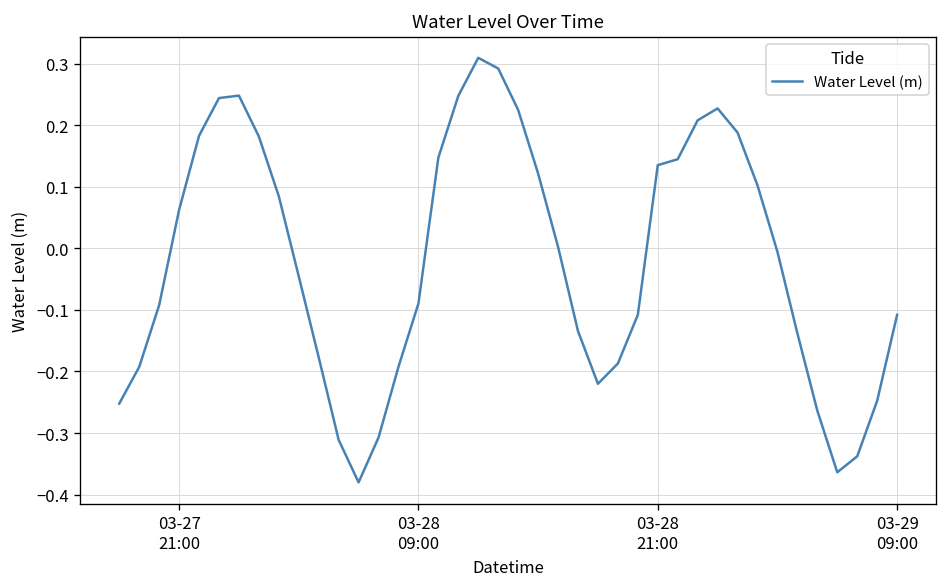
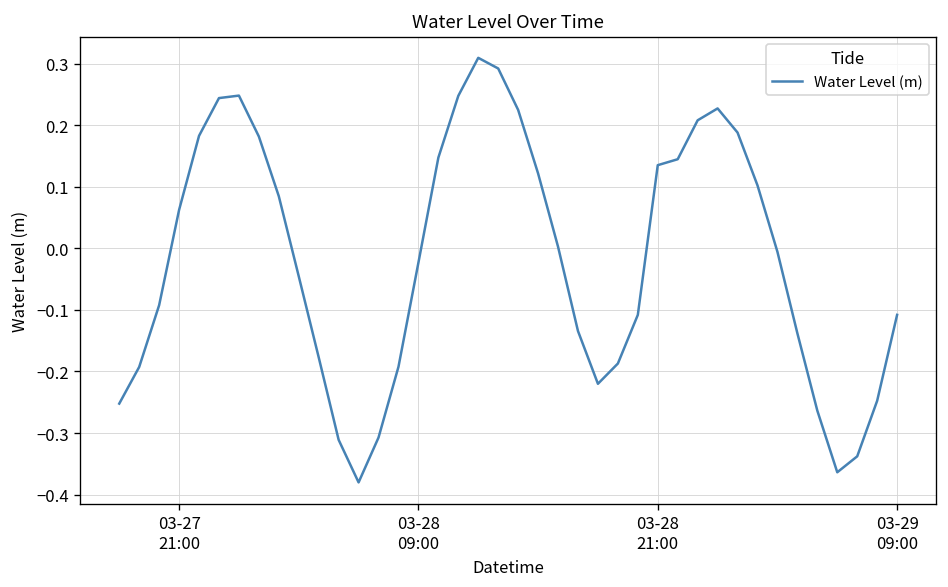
  {
    "03-27 21:00": 0.06,
-   "03-28 09:00": -0.09,
+   "03-28 09:00": -0.02,
    "03-28 21:00": 0.13,
    "03-29 09:00": -0.11
  }
